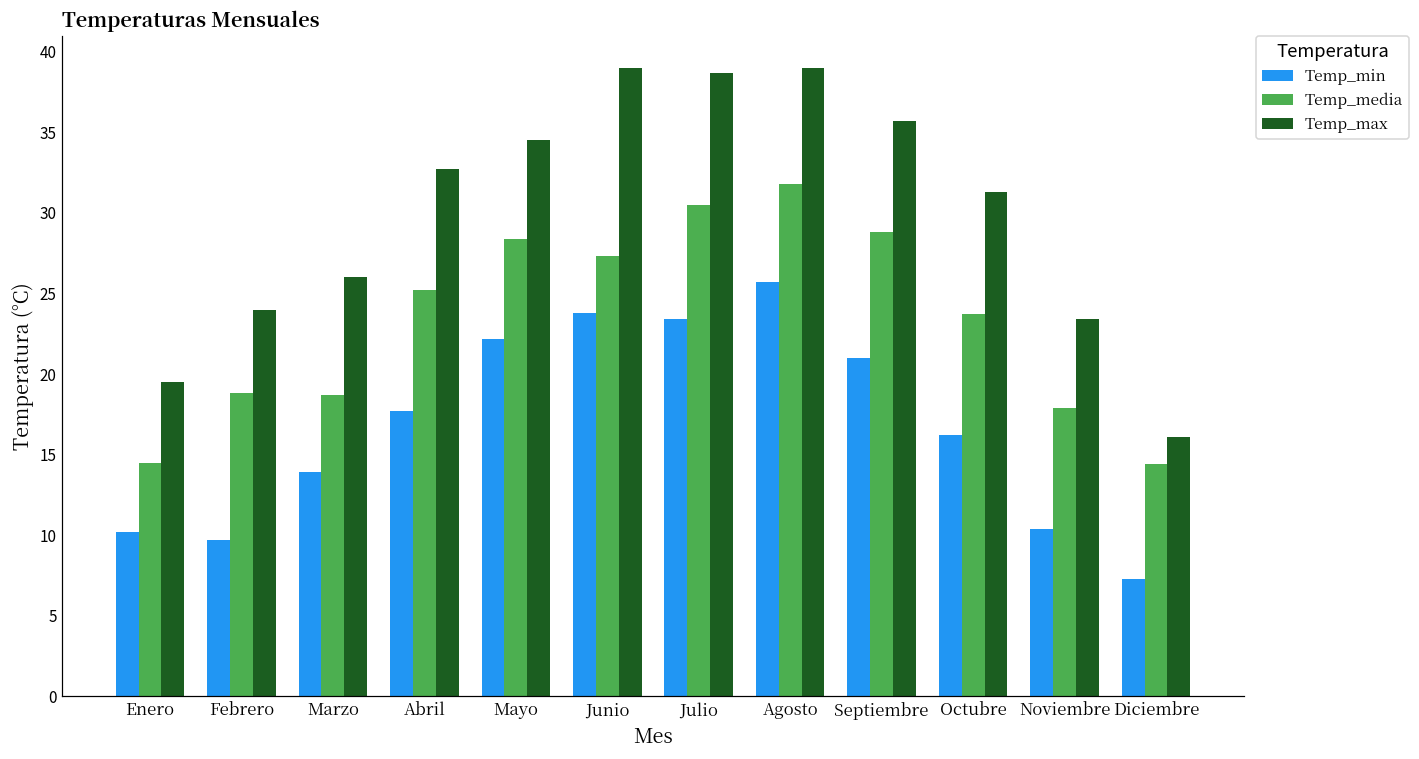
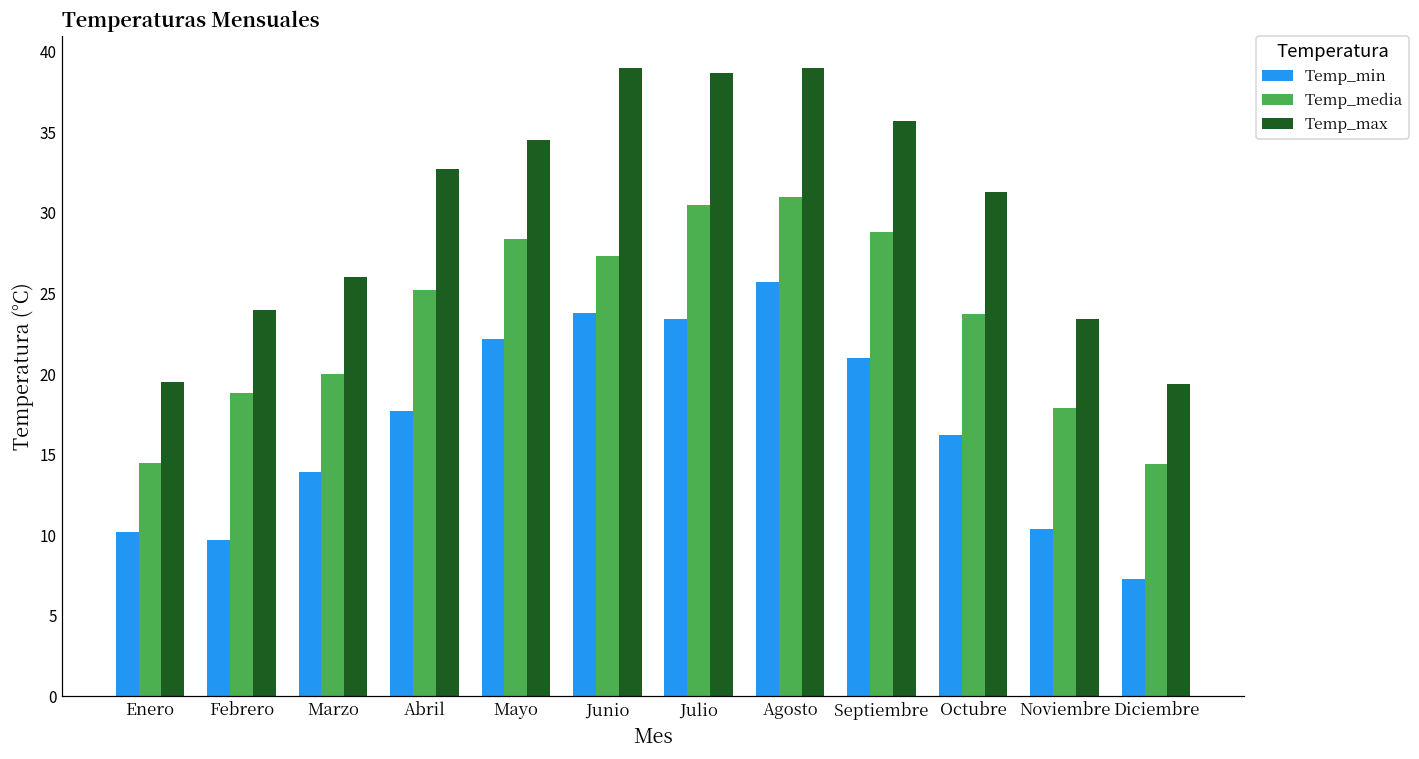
  {
    "Temp_min": {
      "Enero": 10.2,
      "Febrero": 9.7,
      "Marzo": 13.9,
      "Abril": 17.7,
      "Mayo": 22.2,
      "Junio": 23.8,
      "Julio": 23.4,
      "Agosto": 25.7,
      "Septiembre": 21.0,
      "Octubre": 16.2,
      "Noviembre": 10.4,
      "Diciembre": 7.3
    },
    "Temp_media": {
      "Enero": 14.5,
      "Febrero": 18.8,
-     "Marzo": 18.7,
+     "Marzo": 20.0,
      "Abril": 25.2,
      "Mayo": 28.4,
      "Junio": 27.3,
      "Julio": 30.5,
-     "Agosto": 31.8,
+     "Agosto": 31.0,
      "Septiembre": 28.8,
      "Octubre": 23.7,
      "Noviembre": 17.9,
      "Diciembre": 14.4
    },
    "Temp_max": {
      "Enero": 19.5,
      "Febrero": 24.0,
      "Marzo": 26.0,
      "Abril": 32.7,
      "Mayo": 34.5,
      "Junio": 39.0,
      "Julio": 38.7,
      "Agosto": 39.0,
      "Septiembre": 35.7,
      "Octubre": 31.3,
      "Noviembre": 23.4,
-     "Diciembre": 16.1
+     "Diciembre": 19.4
    }
  }
